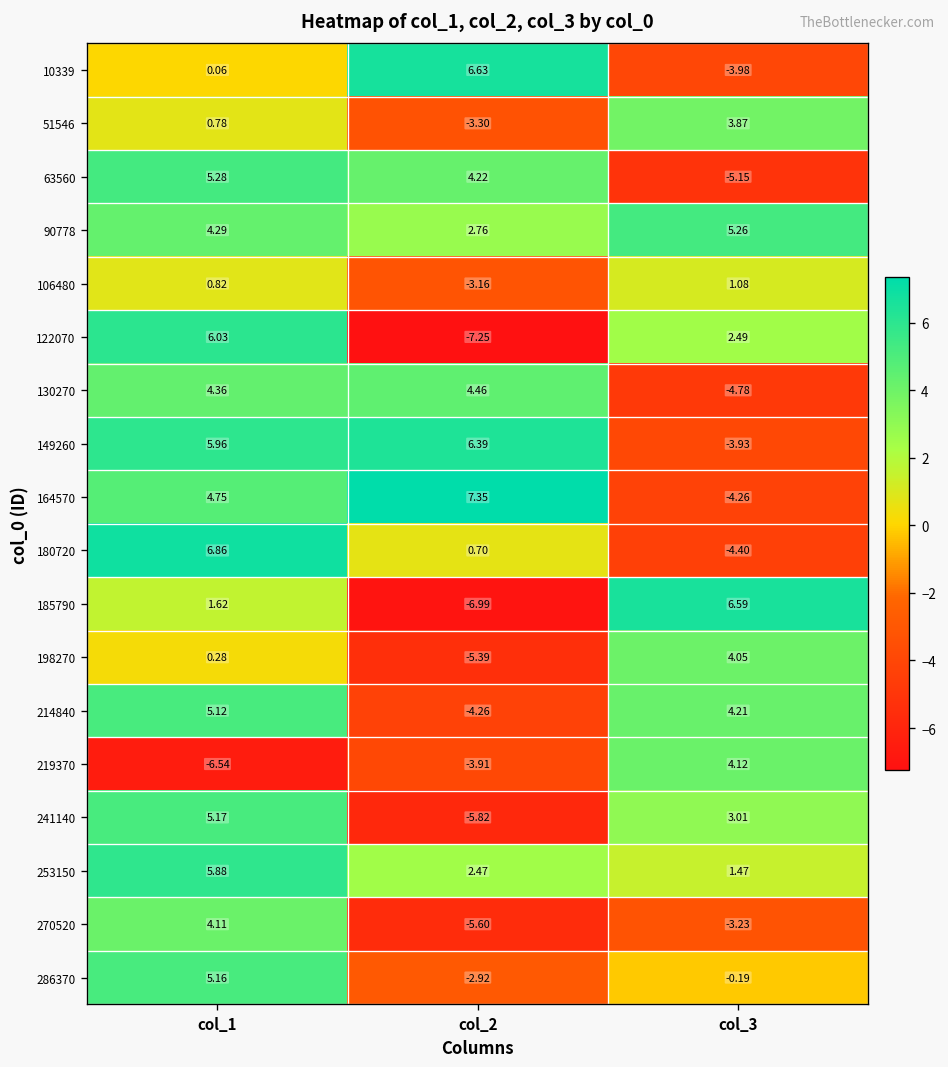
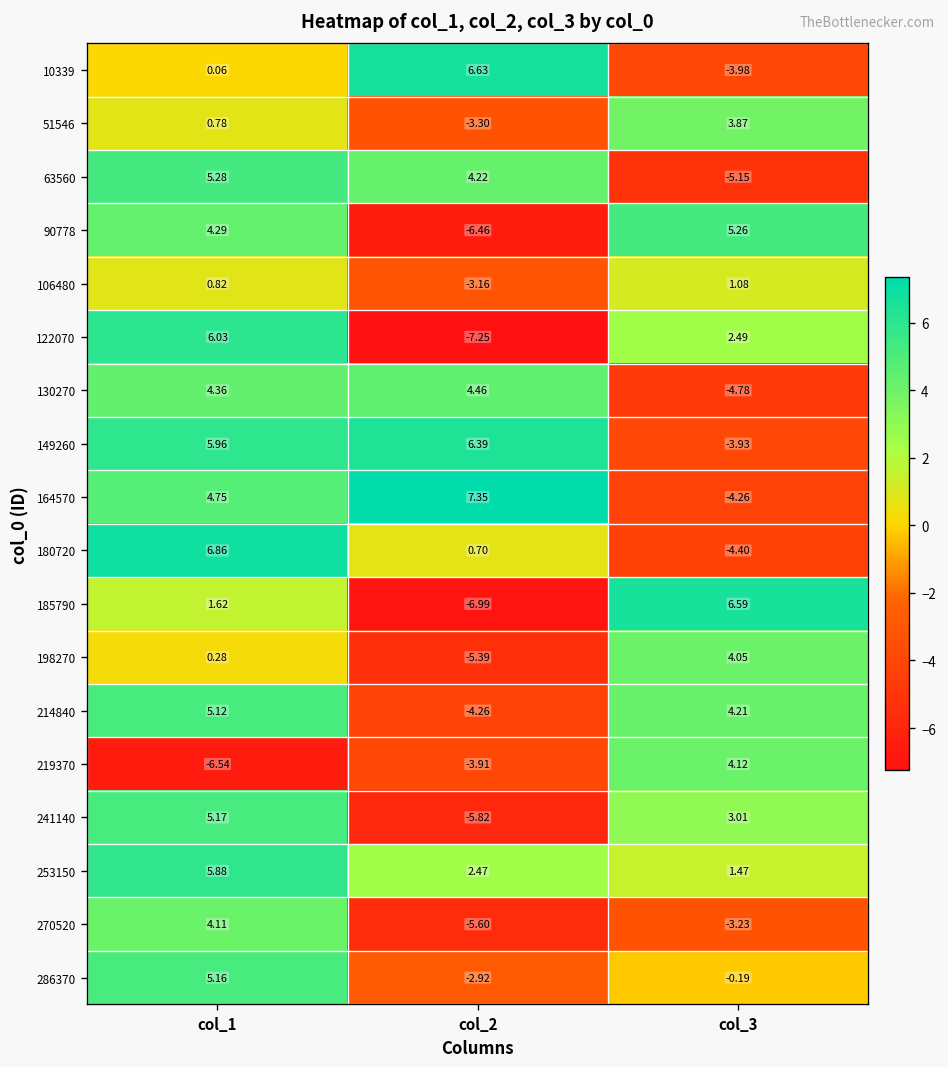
  {
    "90778": {
-     "col_2": 2.76
+     "col_2": -6.46
    }
  }
